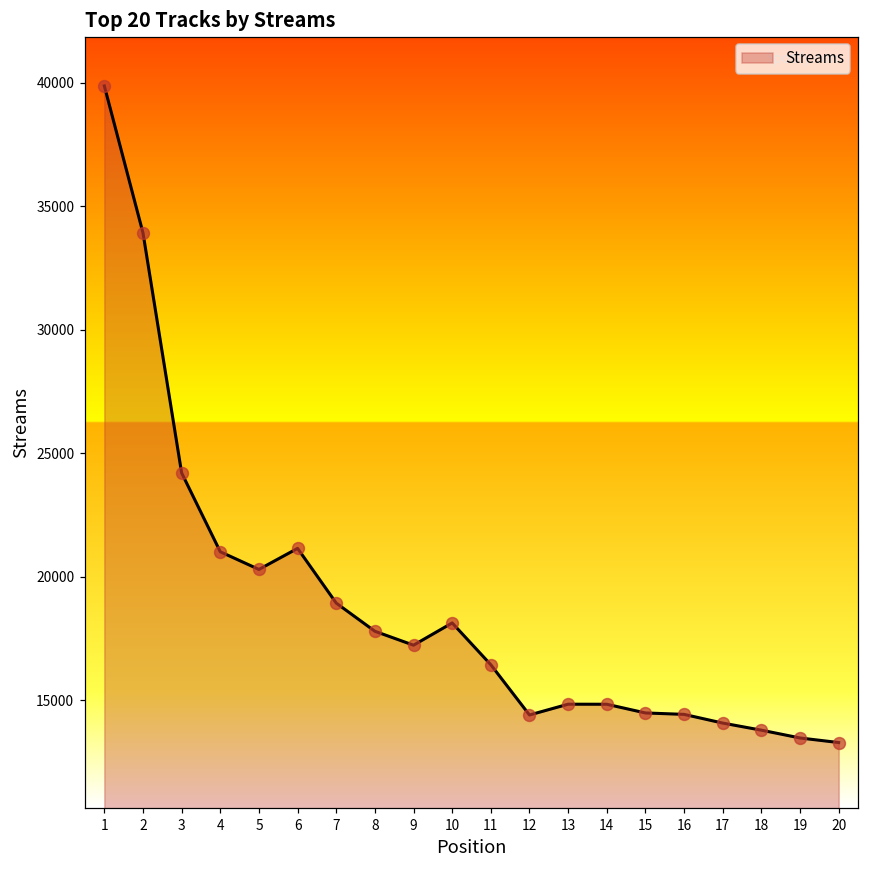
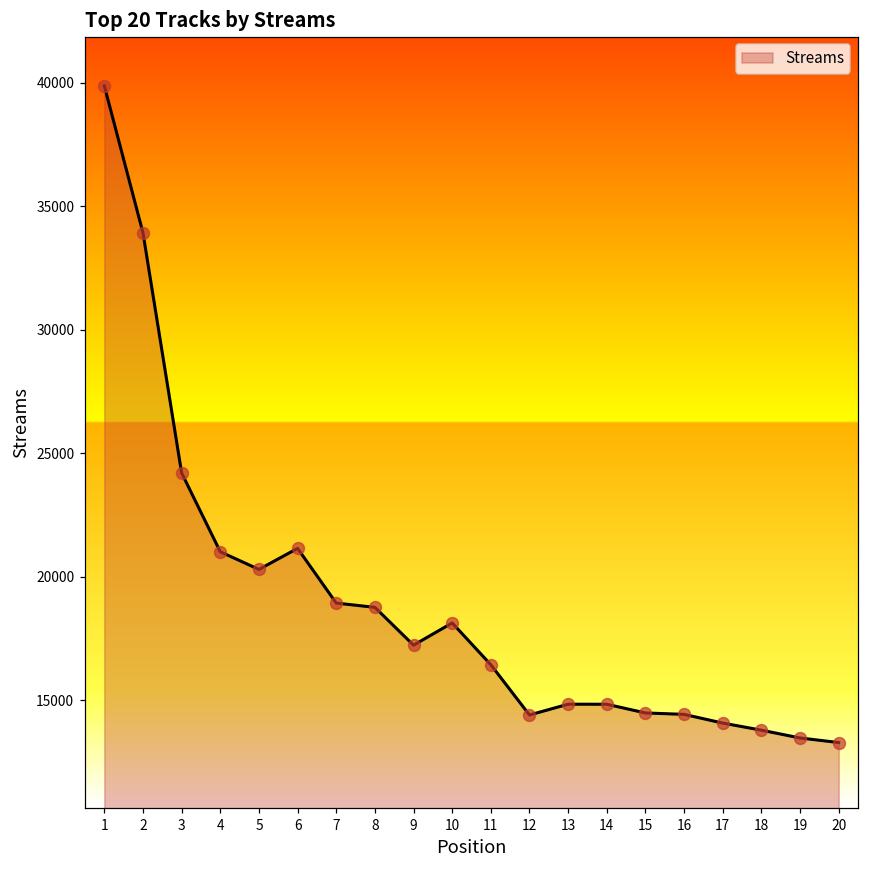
  {
    "1": 39900,
    "2": 33900,
    "3": 24200,
    "4": 21000,
    "5": 20300,
    "6": 21100,
    "7": 18900,
-   "8": 17800,
+   "8": 18800,
    "9": 17200,
    "10": 18100,
    "11": 16400,
    "12": 14400,
    "13": 14800,
    "14": 14800,
    "15": 14500,
    "16": 14400,
    "17": 14100,
    "18": 13800,
    "19": 13500,
    "20": 13300
  }
